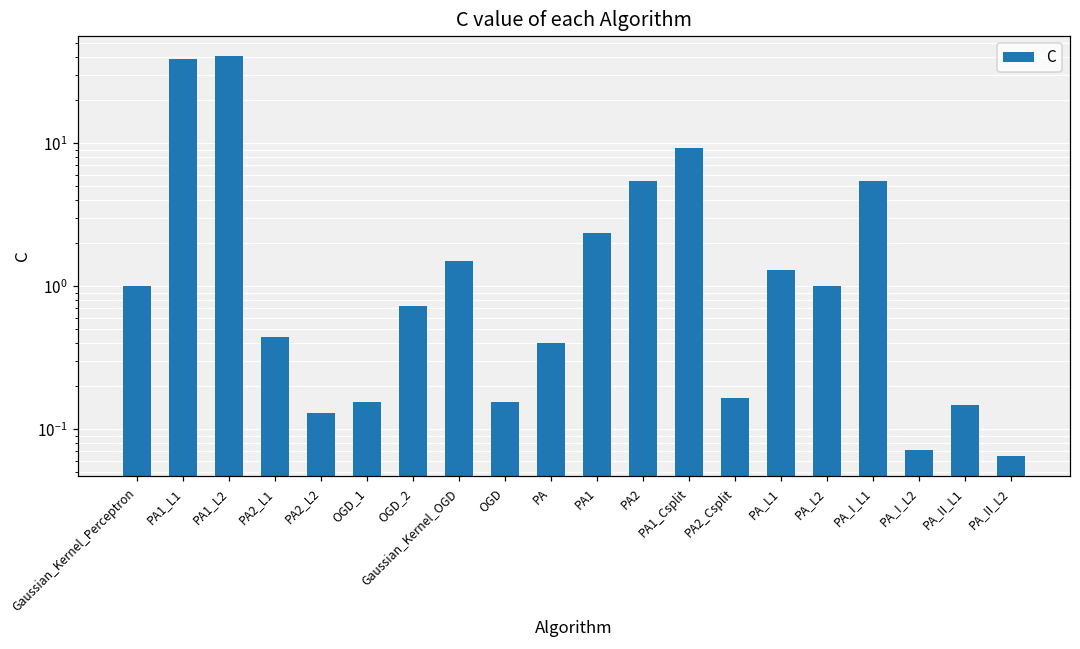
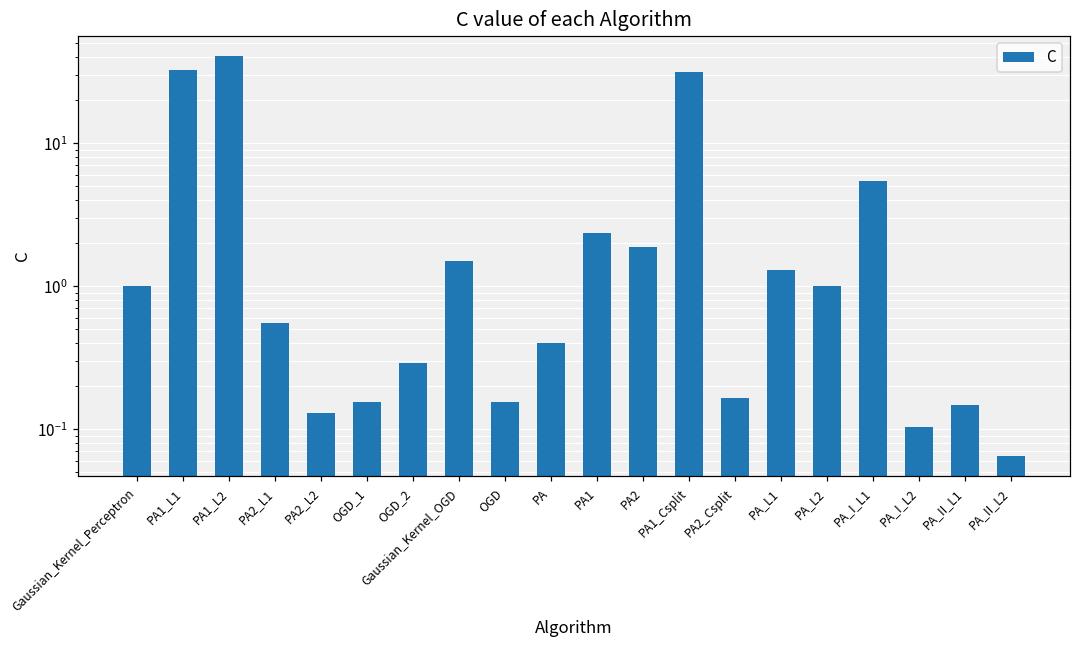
  {
    "Gaussian_Kernel_Perceptron": 1.0,
-   "PA1_L1": 38,
+   "PA1_L1": 33,
    "PA1_L2": 41,
-   "PA2_L1": 0.44,
+   "PA2_L1": 0.56,
    "PA2_L2": 0.13,
    "OGD_1": 0.16,
-   "OGD_2": 0.7,
+   "OGD_2": 0.29,
    "Gaussian_Kernel_OGD": 1.5,
    "OGD": 0.15,
    "PA": 0.40,
    "PA1": 2.4,
-   "PA2": 5.5,
-   "PA1_Csplit": 9,
+   "PA2": 1.9,
+   "PA1_Csplit": 32,
    "PA2_Csplit": 0.17,
    "PA_L1": 1.3,
    "PA_L2": 1.0,
    "PA_I_L1": 5.5,
-   "PA_I_L2": 0.07,
+   "PA_I_L2": 0.10,
    "PA_II_L1": 0.15,
    "PA_II_L2": 0.06
  }
